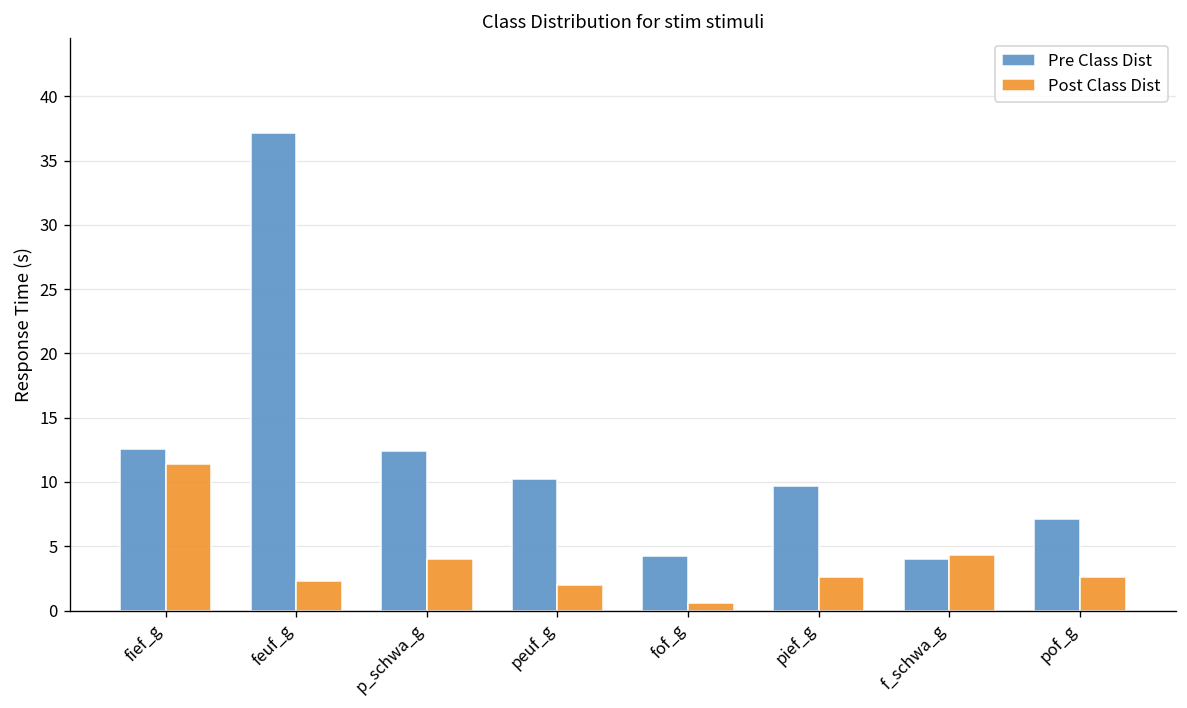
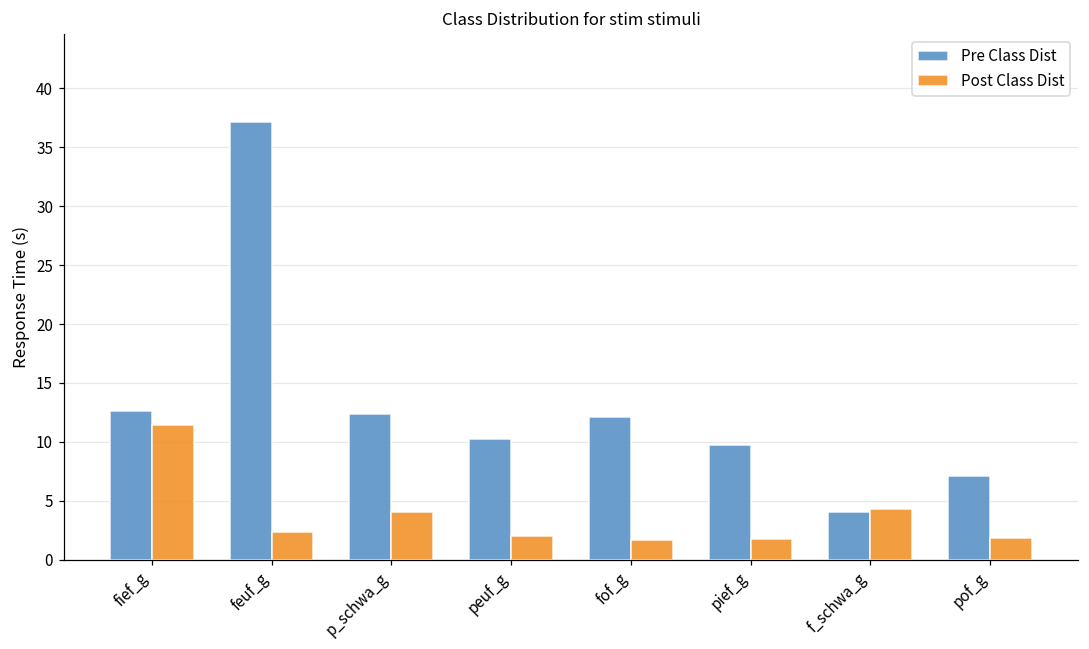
  {
    "Pre Class Dist": {
      "fief_g": 12.6,
      "feuf_g": 37.1,
      "p_schwa_g": 12.4,
      "peuf_g": 10.3,
-     "fof_g": 4.2,
+     "fof_g": 12.1,
      "pief_g": 9.7,
      "f_schwa_g": 4.0,
      "pof_g": 7.1
    },
    "Post Class Dist": {
      "fief_g": 11.4,
      "feuf_g": 2.3,
      "p_schwa_g": 4.0,
      "peuf_g": 2.0,
-     "fof_g": 0.6,
-     "pief_g": 2.6,
+     "fof_g": 1.6,
+     "pief_g": 1.8,
      "f_schwa_g": 4.3,
-     "pof_g": 2.6
+     "pof_g": 1.8
    }
  }
